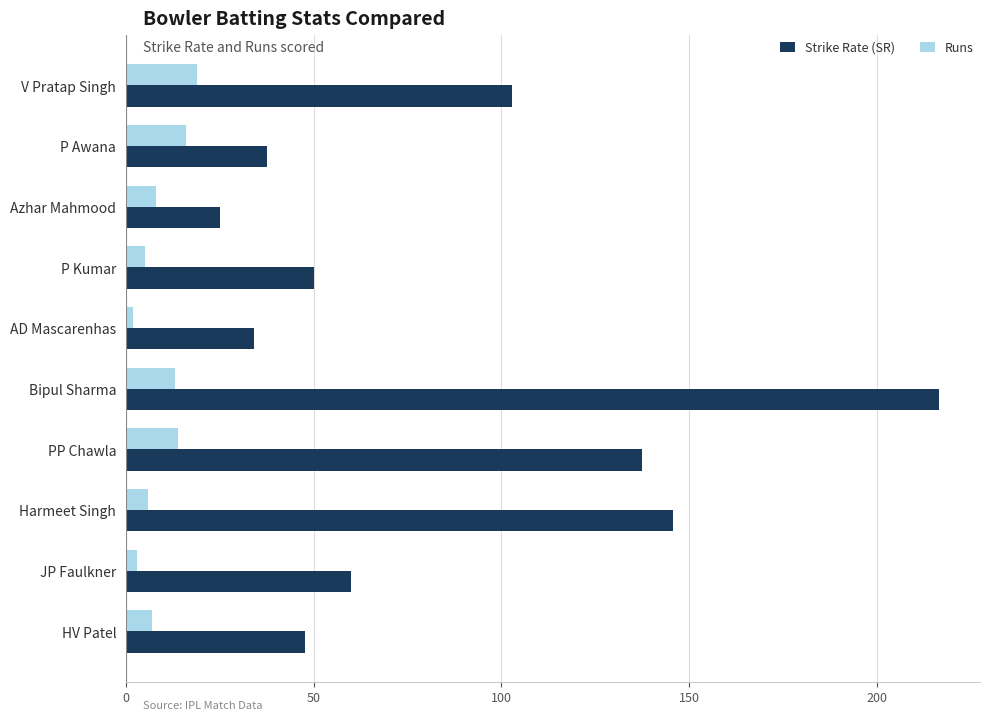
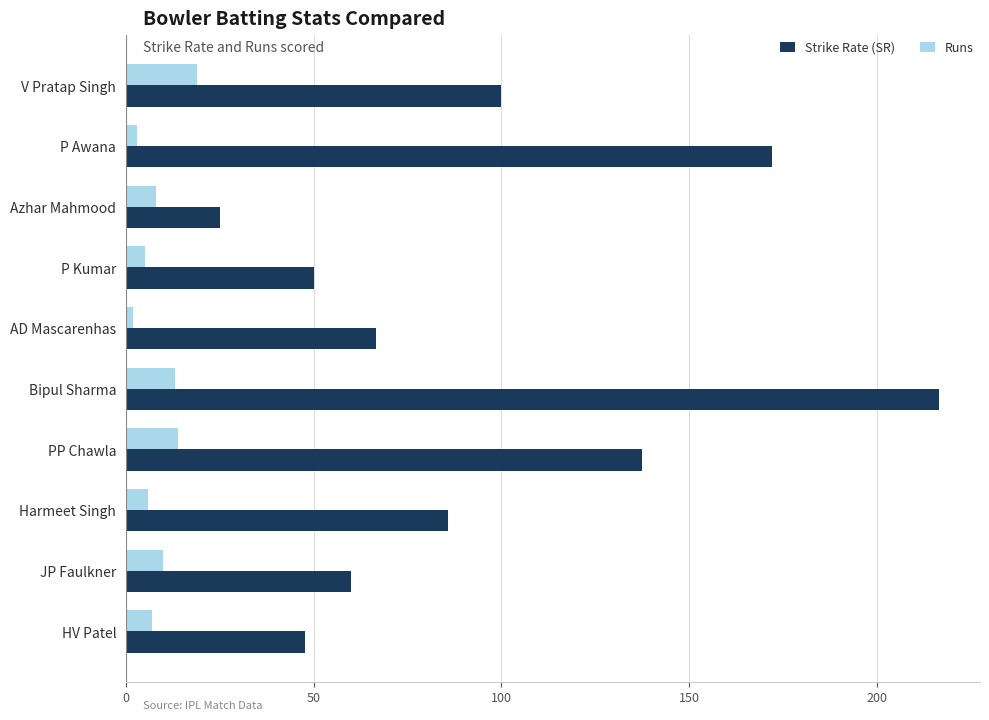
  {
    "Strike Rate (SR)": {
-     "V Pratap Singh": 103,
-     "P Awana": 38,
+     "V Pratap Singh": 100,
+     "P Awana": 172,
      "Azhar Mahmood": 25,
      "P Kumar": 50,
-     "AD Mascarenhas": 34,
+     "AD Mascarenhas": 67,
      "Bipul Sharma": 217,
      "PP Chawla": 138,
-     "Harmeet Singh": 146,
+     "Harmeet Singh": 86,
      "JP Faulkner": 60,
      "HV Patel": 48
    },
    "Runs": {
      "V Pratap Singh": 19,
-     "P Awana": 16,
+     "P Awana": 3,
      "Azhar Mahmood": 8,
      "P Kumar": 5,
      "AD Mascarenhas": 2,
      "Bipul Sharma": 13,
      "PP Chawla": 14,
      "Harmeet Singh": 6,
-     "JP Faulkner": 3,
+     "JP Faulkner": 10,
      "HV Patel": 7
    }
  }
